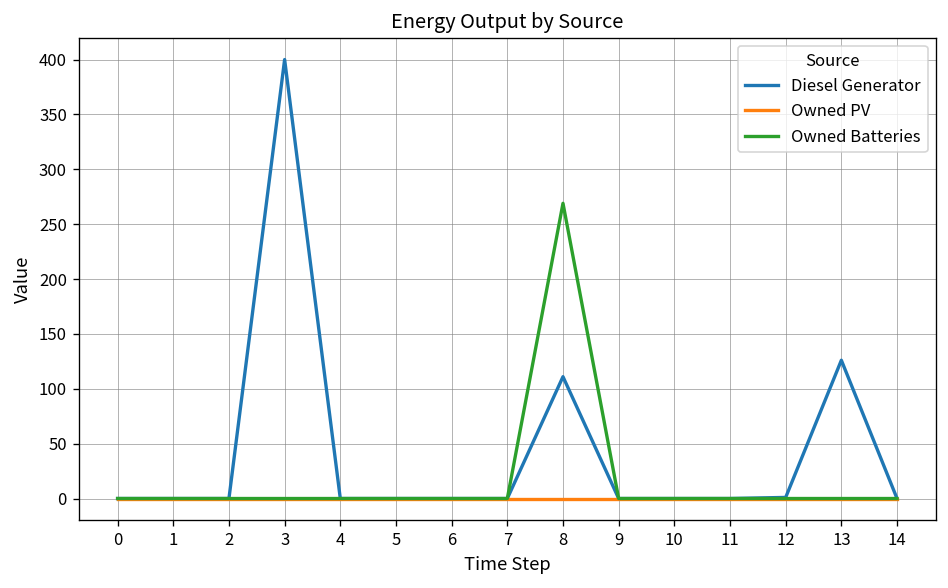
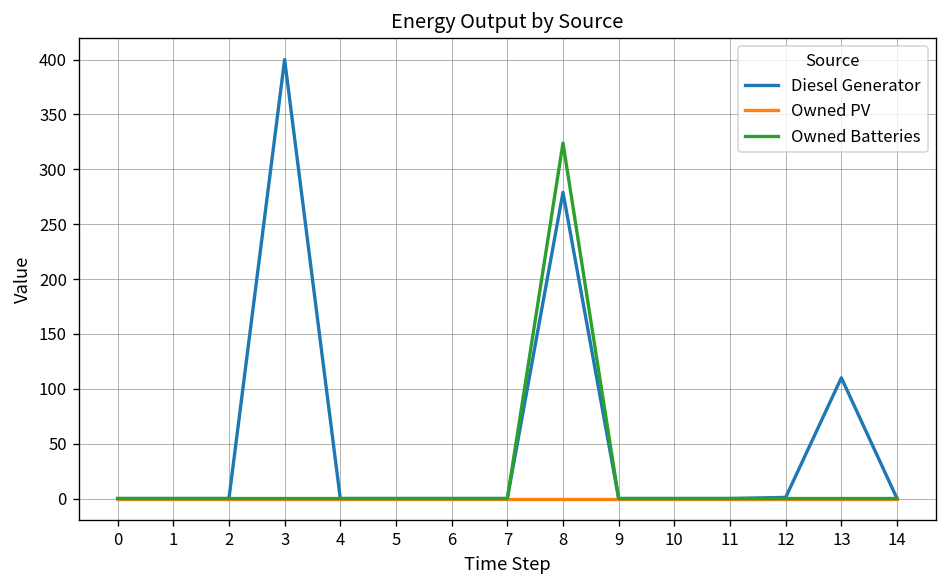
  {
    "Diesel Generator": {
      "3": 400,
-     "8": 110,
-     "13": 130
+     "8": 280,
+     "13": 110
    },
    "Owned PV": {
      "8": 0
    },
    "Owned Batteries": {
-     "8": 270
+     "8": 320
    }
  }
